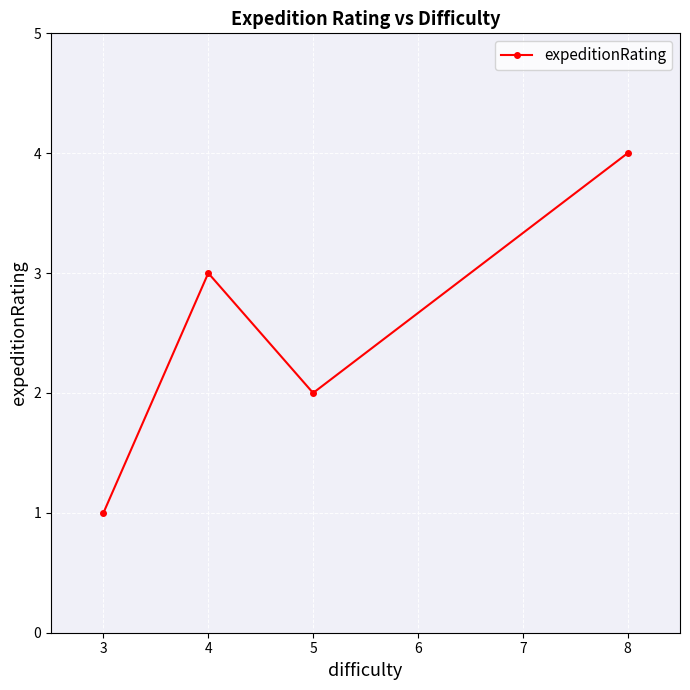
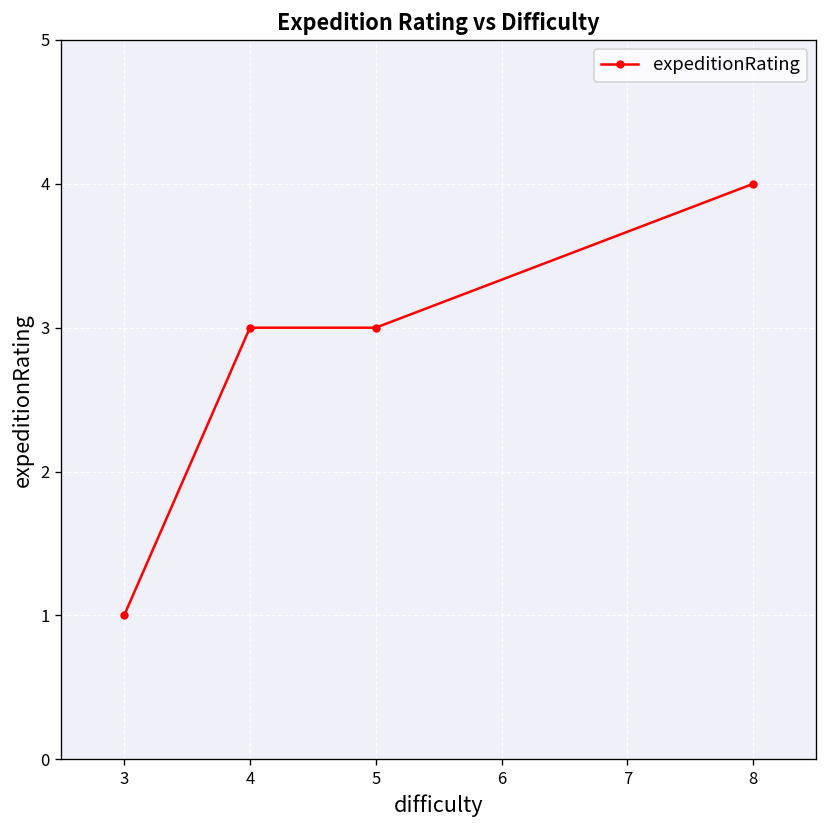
  {
    "3": 1,
    "4": 3,
-   "5": 2,
+   "5": 3,
    "8": 4
  }
